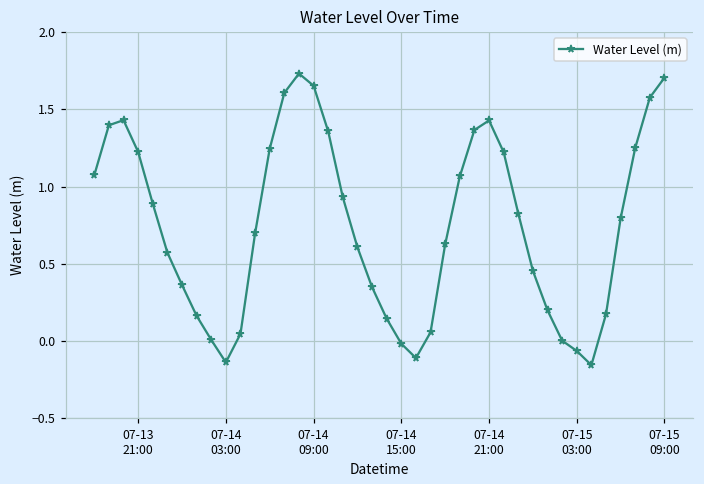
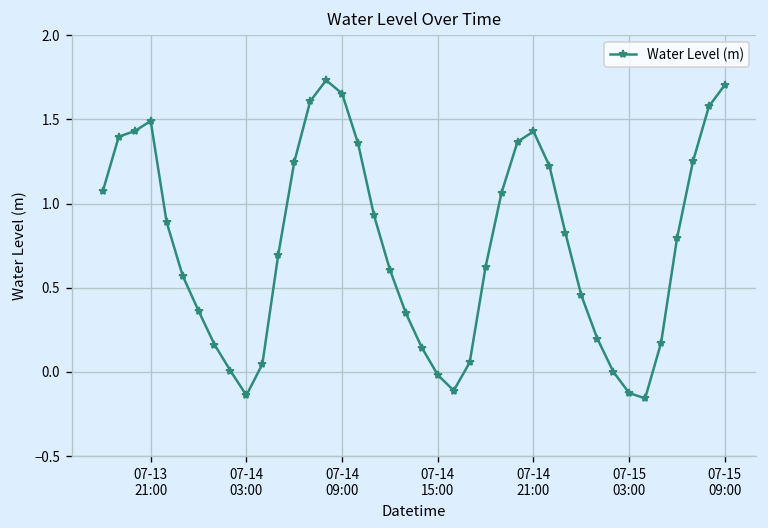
  {
-   "07-13 21:00": 1.22,
+   "07-13 21:00": 1.49,
    "07-14 03:00": -0.14,
    "07-14 09:00": 1.65,
    "07-14 15:00": -0.02,
    "07-14 21:00": 1.43,
-   "07-15 03:00": -0.06,
+   "07-15 03:00": -0.13,
    "07-15 09:00": 1.71
  }
